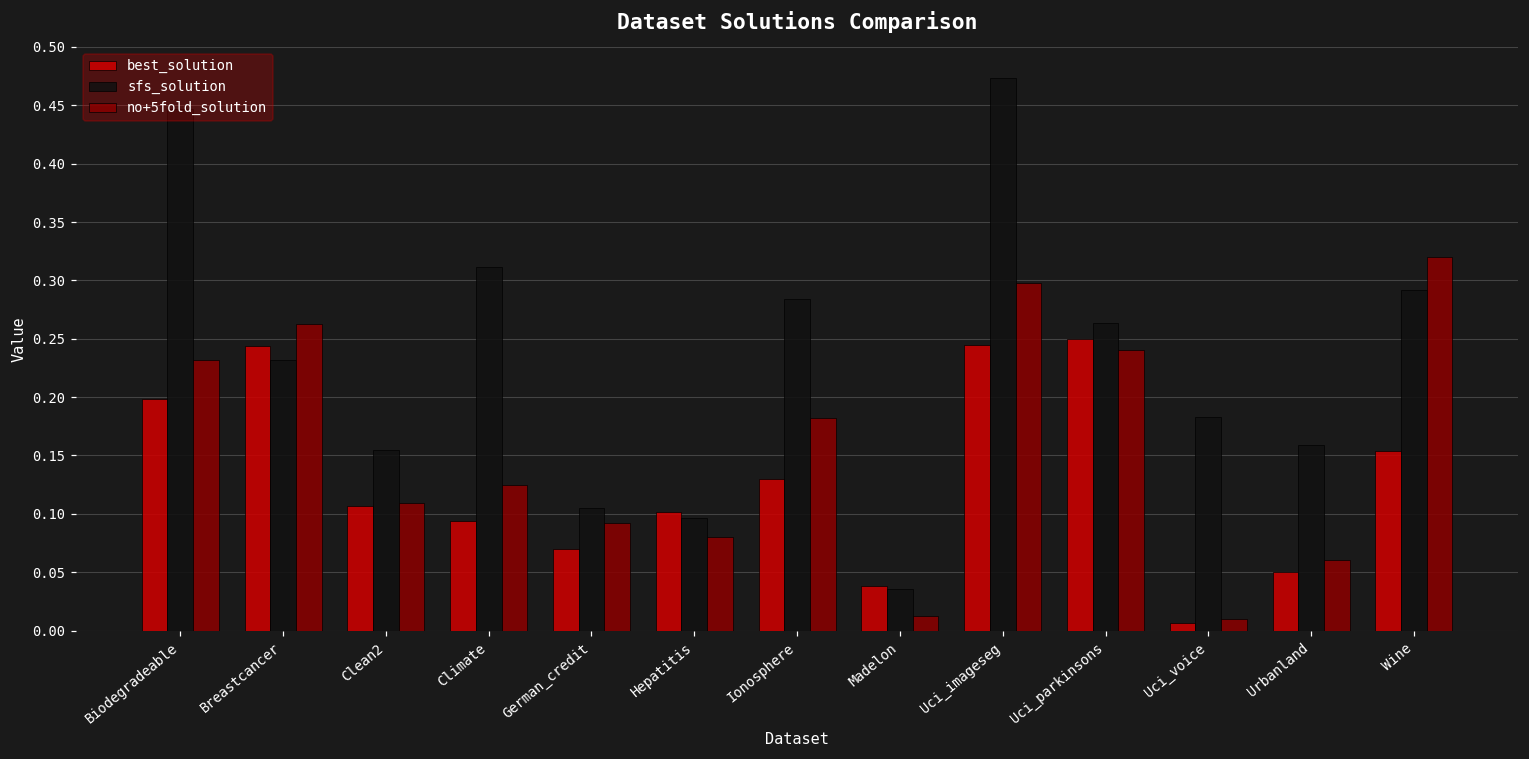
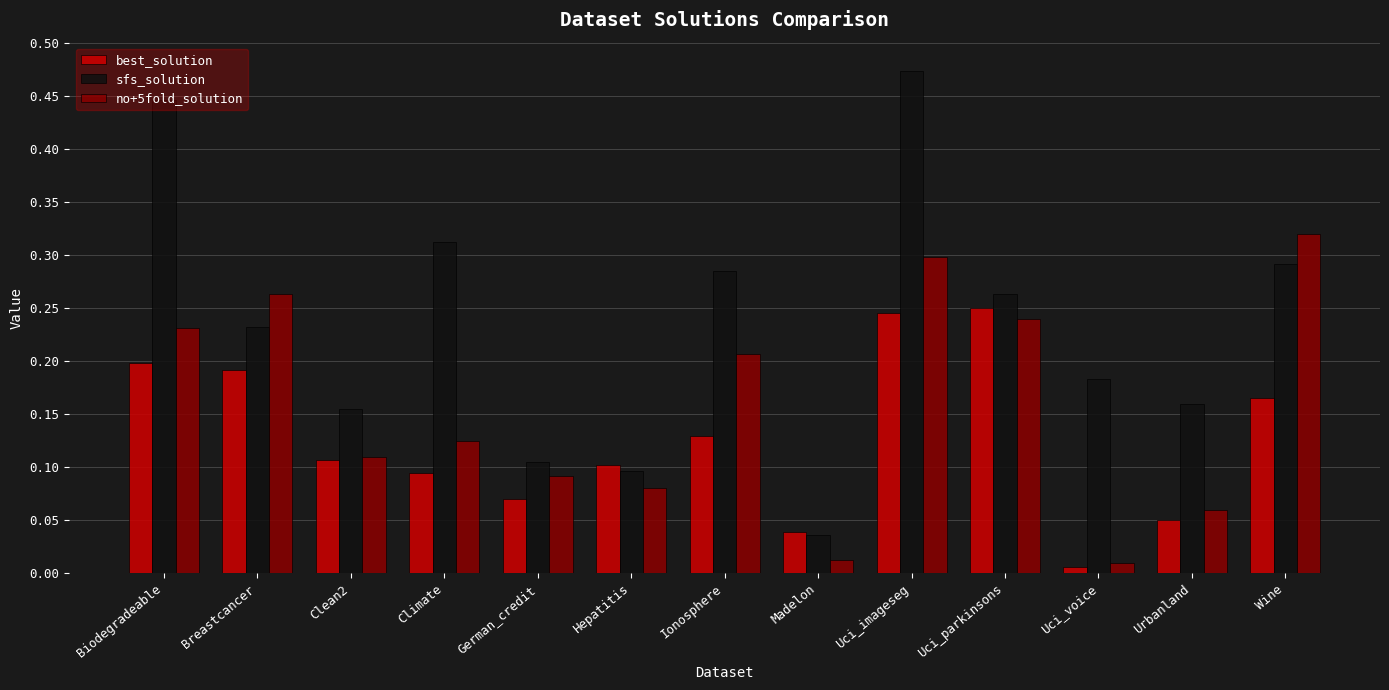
  {
    "best_solution": {
      "Biodegradeable": 0.199,
-     "Breastcancer": 0.244,
+     "Breastcancer": 0.191,
      "Clean2": 0.107,
      "Climate": 0.094,
      "German_credit": 0.070,
      "Hepatitis": 0.102,
      "Ionosphere": 0.130,
      "Madelon": 0.039,
      "Uci_imageseg": 0.245,
      "Uci_parkinsons": 0.250,
      "Uci_voice": 0.006,
      "Urbanland": 0.050,
-     "Wine": 0.154
+     "Wine": 0.165
    },
    "sfs_solution": {
      "Breastcancer": 0.232,
      "Clean2": 0.154,
      "Climate": 0.312,
      "German_credit": 0.105,
      "Hepatitis": 0.097,
      "Ionosphere": 0.284,
      "Madelon": 0.036,
      "Uci_imageseg": 0.473,
      "Uci_parkinsons": 0.264,
      "Uci_voice": 0.183,
      "Urbanland": 0.159,
      "Wine": 0.291
    },
    "no+5fold_solution": {
      "Biodegradeable": 0.231,
      "Breastcancer": 0.263,
      "Clean2": 0.110,
      "Climate": 0.124,
      "German_credit": 0.092,
      "Hepatitis": 0.080,
-     "Ionosphere": 0.182,
+     "Ionosphere": 0.206,
      "Madelon": 0.013,
      "Uci_imageseg": 0.298,
      "Uci_parkinsons": 0.240,
      "Uci_voice": 0.010,
      "Urbanland": 0.060,
      "Wine": 0.320
    }
  }
